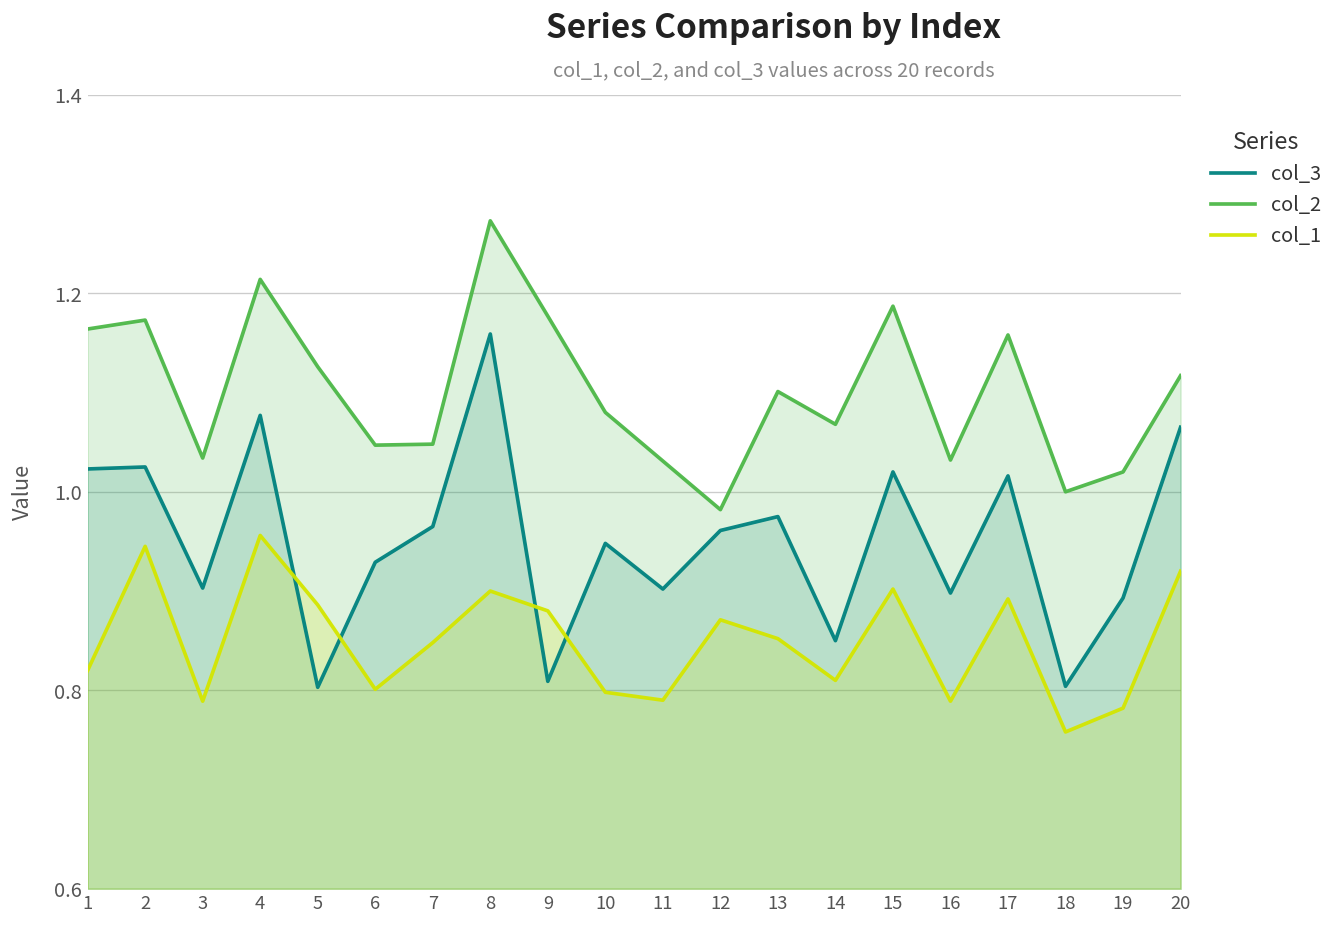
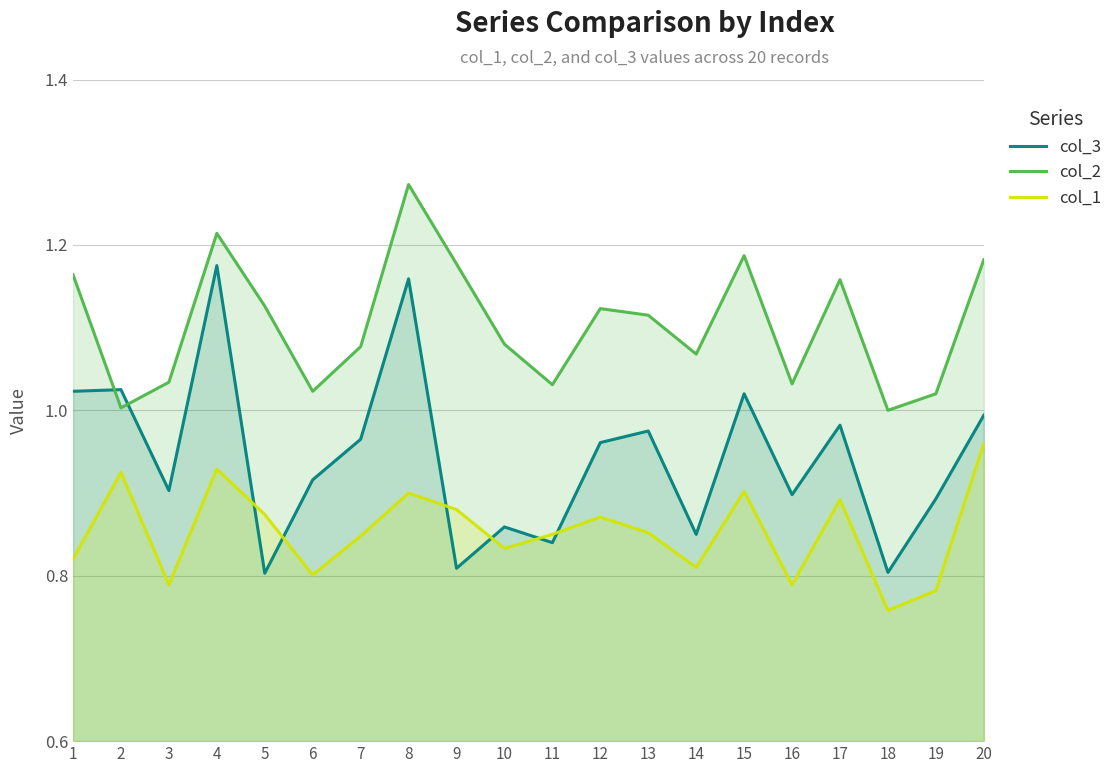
  {
    "col_3": {
      "1": 1.02,
      "2": 1.03,
      "3": 0.90,
-     "4": 1.08,
+     "4": 1.18,
      "5": 0.80,
-     "6": 0.93,
+     "6": 0.92,
      "7": 0.97,
      "8": 1.16,
      "9": 0.81,
-     "10": 0.95,
-     "11": 0.90,
+     "10": 0.86,
+     "11": 0.84,
      "12": 0.96,
      "13": 0.98,
      "14": 0.85,
      "15": 1.02,
      "16": 0.90,
-     "17": 1.02,
+     "17": 0.98,
      "18": 0.80,
      "19": 0.89,
-     "20": 1.07
+     "20": 0.99
    },
    "col_2": {
      "1": 1.16,
-     "2": 1.17,
+     "2": 1.00,
      "3": 1.03,
      "4": 1.21,
      "5": 1.13,
-     "6": 1.05,
-     "7": 1.05,
+     "6": 1.02,
+     "7": 1.08,
      "8": 1.27,
      "9": 1.18,
      "10": 1.08,
      "11": 1.03,
-     "12": 0.98,
-     "13": 1.10,
+     "12": 1.12,
+     "13": 1.12,
      "14": 1.07,
      "15": 1.19,
      "16": 1.03,
      "17": 1.16,
      "18": 1.00,
      "19": 1.02,
-     "20": 1.12
+     "20": 1.18
    },
    "col_1": {
      "1": 0.82,
-     "2": 0.95,
+     "2": 0.93,
      "3": 0.79,
-     "4": 0.96,
-     "5": 0.89,
+     "4": 0.93,
+     "5": 0.87,
      "6": 0.80,
      "7": 0.85,
      "8": 0.90,
      "9": 0.88,
-     "10": 0.80,
-     "11": 0.79,
+     "10": 0.83,
+     "11": 0.85,
      "12": 0.87,
      "13": 0.85,
      "14": 0.81,
      "15": 0.90,
      "16": 0.79,
      "17": 0.89,
      "18": 0.76,
      "19": 0.78,
-     "20": 0.92
+     "20": 0.96
    }
  }
